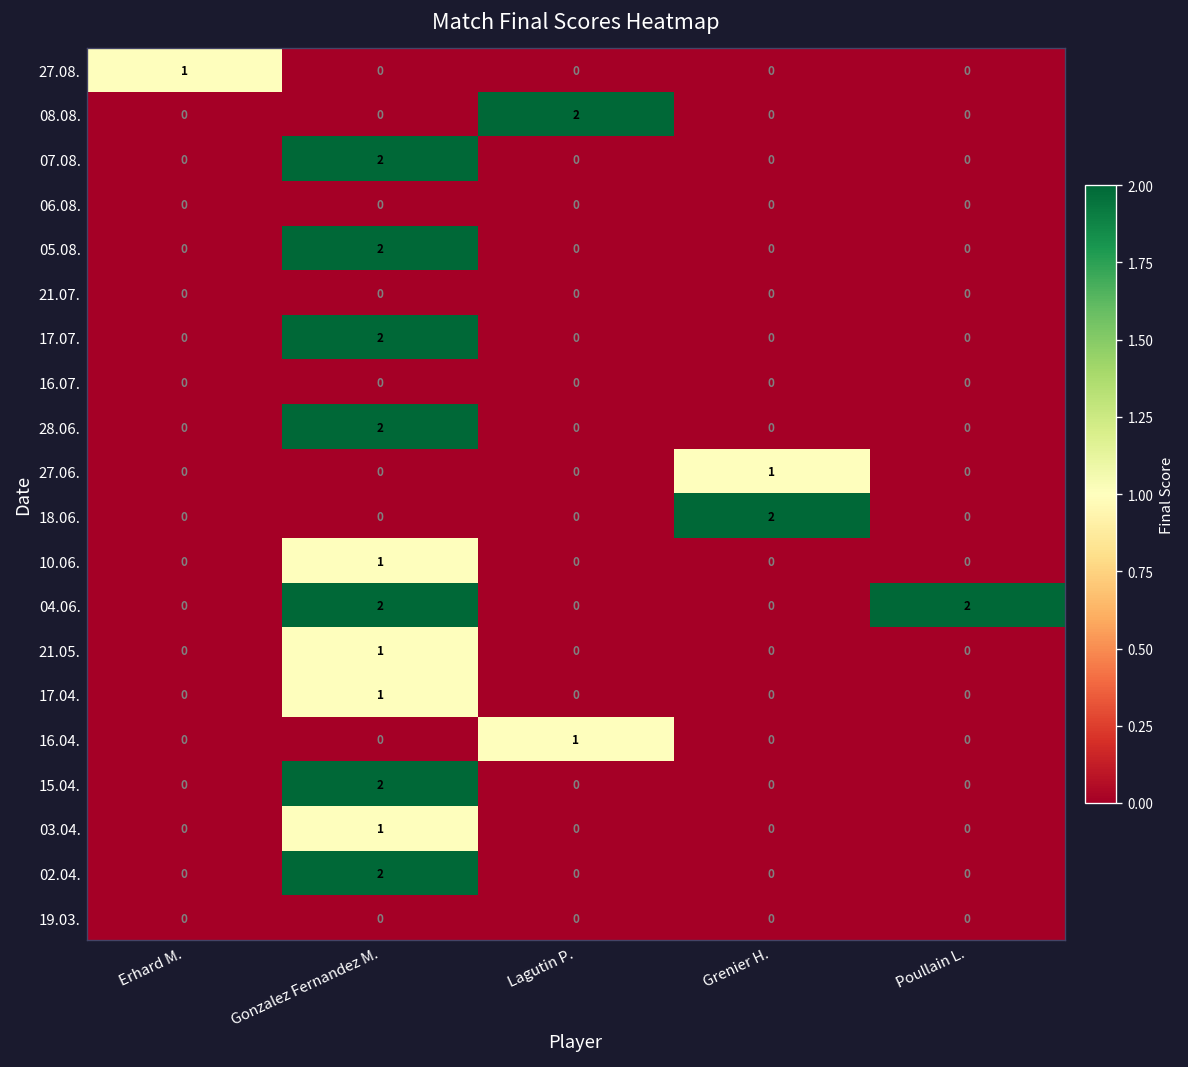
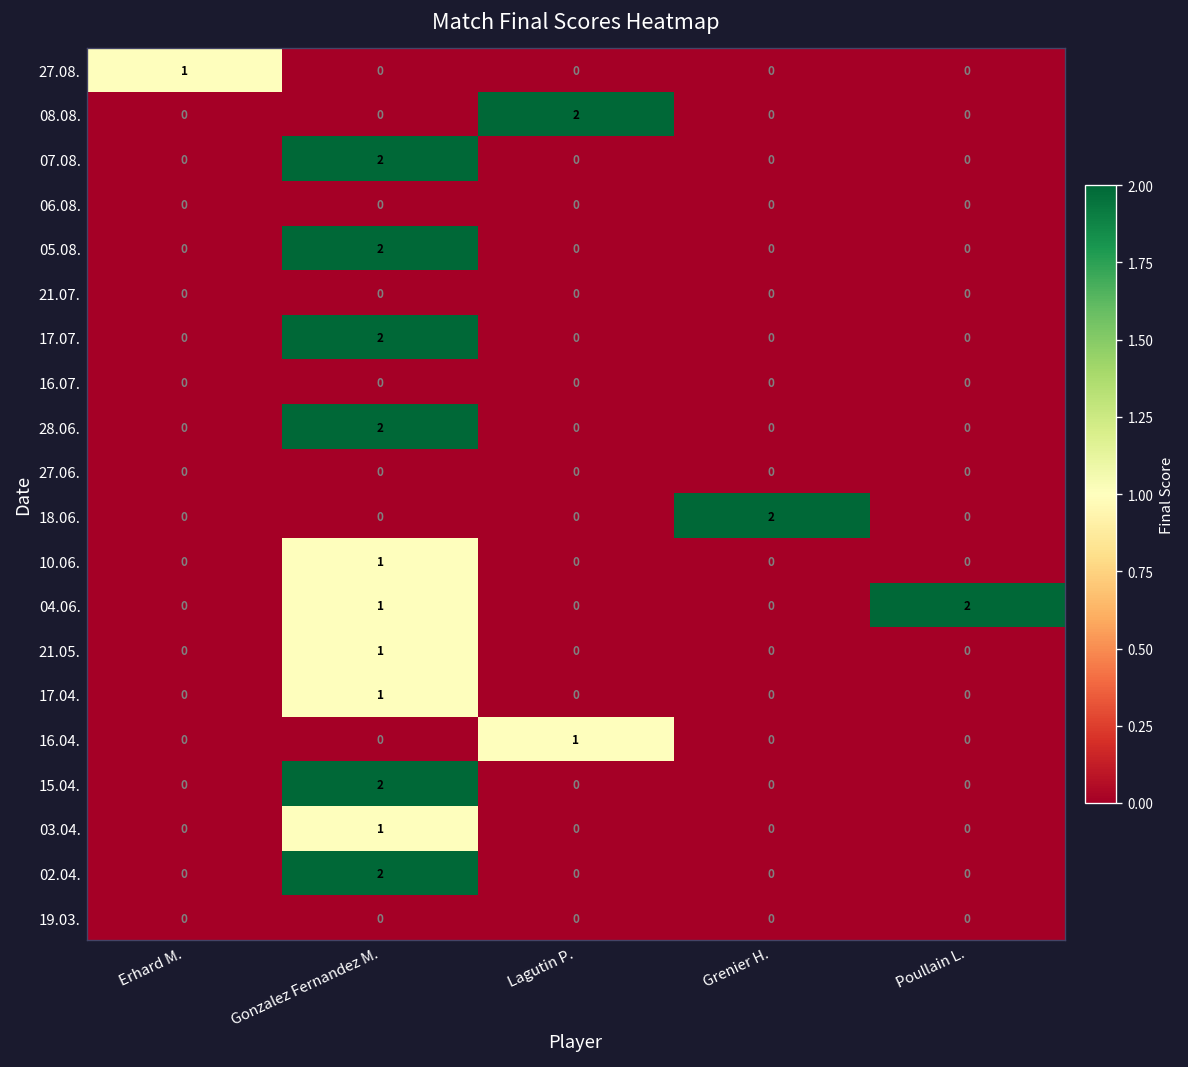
  {
    "27.08.": {
      "Erhard M.": 1,
      "Gonzalez Fernandez M.": 0,
      "Lagutin P.": 0,
      "Grenier H.": 0,
      "Poullain L.": 0
    },
    "08.08.": {
      "Erhard M.": 0,
      "Gonzalez Fernandez M.": 0,
      "Lagutin P.": 2,
      "Grenier H.": 0,
      "Poullain L.": 0
    },
    "07.08.": {
      "Erhard M.": 0,
      "Gonzalez Fernandez M.": 2,
      "Lagutin P.": 0,
      "Grenier H.": 0,
      "Poullain L.": 0
    },
    "06.08.": {
      "Erhard M.": 0,
      "Gonzalez Fernandez M.": 0,
      "Lagutin P.": 0,
      "Grenier H.": 0,
      "Poullain L.": 0
    },
    "05.08.": {
      "Erhard M.": 0,
      "Gonzalez Fernandez M.": 2,
      "Lagutin P.": 0,
      "Grenier H.": 0,
      "Poullain L.": 0
    },
    "21.07.": {
      "Erhard M.": 0,
      "Gonzalez Fernandez M.": 0,
      "Lagutin P.": 0,
      "Grenier H.": 0,
      "Poullain L.": 0
    },
    "17.07.": {
      "Erhard M.": 0,
      "Gonzalez Fernandez M.": 2,
      "Lagutin P.": 0,
      "Grenier H.": 0,
      "Poullain L.": 0
    },
    "16.07.": {
      "Erhard M.": 0,
      "Gonzalez Fernandez M.": 0,
      "Lagutin P.": 0,
      "Grenier H.": 0,
      "Poullain L.": 0
    },
    "28.06.": {
      "Erhard M.": 0,
      "Gonzalez Fernandez M.": 2,
      "Lagutin P.": 0,
      "Grenier H.": 0,
      "Poullain L.": 0
    },
    "27.06.": {
      "Erhard M.": 0,
      "Gonzalez Fernandez M.": 0,
      "Lagutin P.": 0,
-     "Grenier H.": 1,
+     "Grenier H.": 0,
      "Poullain L.": 0
    },
    "18.06.": {
      "Erhard M.": 0,
      "Gonzalez Fernandez M.": 0,
      "Lagutin P.": 0,
      "Grenier H.": 2,
      "Poullain L.": 0
    },
    "10.06.": {
      "Erhard M.": 0,
      "Gonzalez Fernandez M.": 1,
      "Lagutin P.": 0,
      "Grenier H.": 0,
      "Poullain L.": 0
    },
    "04.06.": {
      "Erhard M.": 0,
-     "Gonzalez Fernandez M.": 2,
+     "Gonzalez Fernandez M.": 1,
      "Lagutin P.": 0,
      "Grenier H.": 0,
      "Poullain L.": 2
    },
    "21.05.": {
      "Erhard M.": 0,
      "Gonzalez Fernandez M.": 1,
      "Lagutin P.": 0,
      "Grenier H.": 0,
      "Poullain L.": 0
    },
    "17.04.": {
      "Erhard M.": 0,
      "Gonzalez Fernandez M.": 1,
      "Lagutin P.": 0,
      "Grenier H.": 0,
      "Poullain L.": 0
    },
    "16.04.": {
      "Erhard M.": 0,
      "Gonzalez Fernandez M.": 0,
      "Lagutin P.": 1,
      "Grenier H.": 0,
      "Poullain L.": 0
    },
    "15.04.": {
      "Erhard M.": 0,
      "Gonzalez Fernandez M.": 2,
      "Lagutin P.": 0,
      "Grenier H.": 0,
      "Poullain L.": 0
    },
    "03.04.": {
      "Erhard M.": 0,
      "Gonzalez Fernandez M.": 1,
      "Lagutin P.": 0,
      "Grenier H.": 0,
      "Poullain L.": 0
    },
    "02.04.": {
      "Erhard M.": 0,
      "Gonzalez Fernandez M.": 2,
      "Lagutin P.": 0,
      "Grenier H.": 0,
      "Poullain L.": 0
    },
    "19.03.": {
      "Erhard M.": 0,
      "Gonzalez Fernandez M.": 0,
      "Lagutin P.": 0,
      "Grenier H.": 0,
      "Poullain L.": 0
    }
  }
